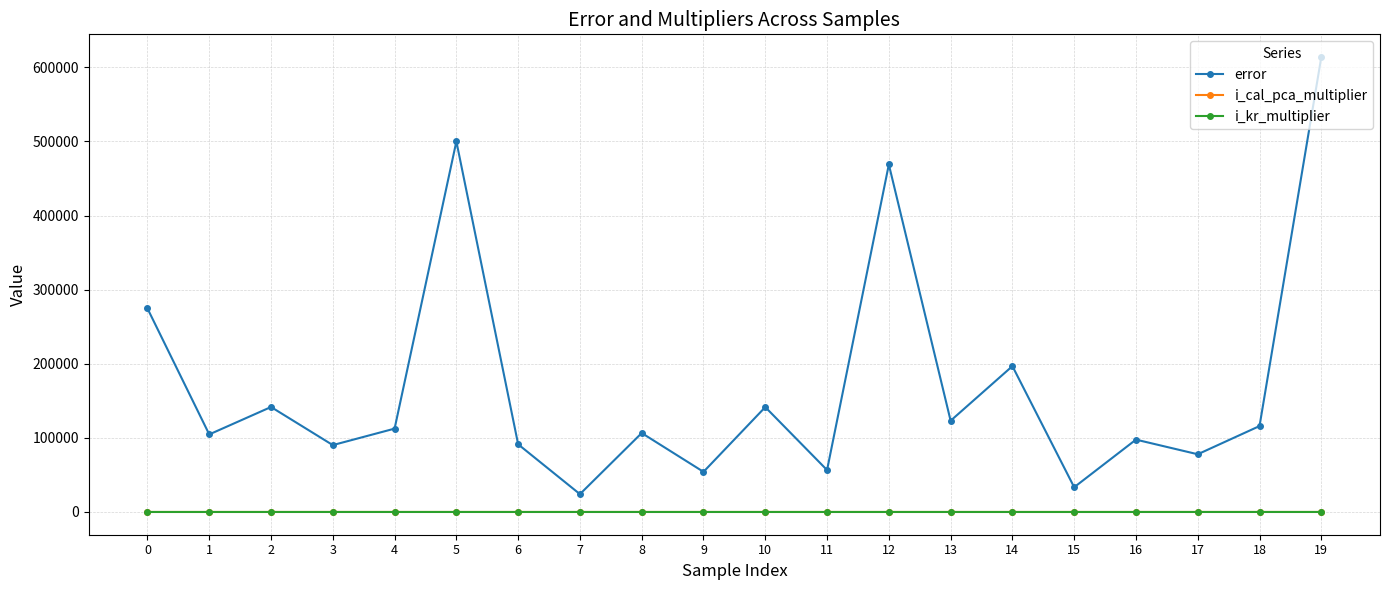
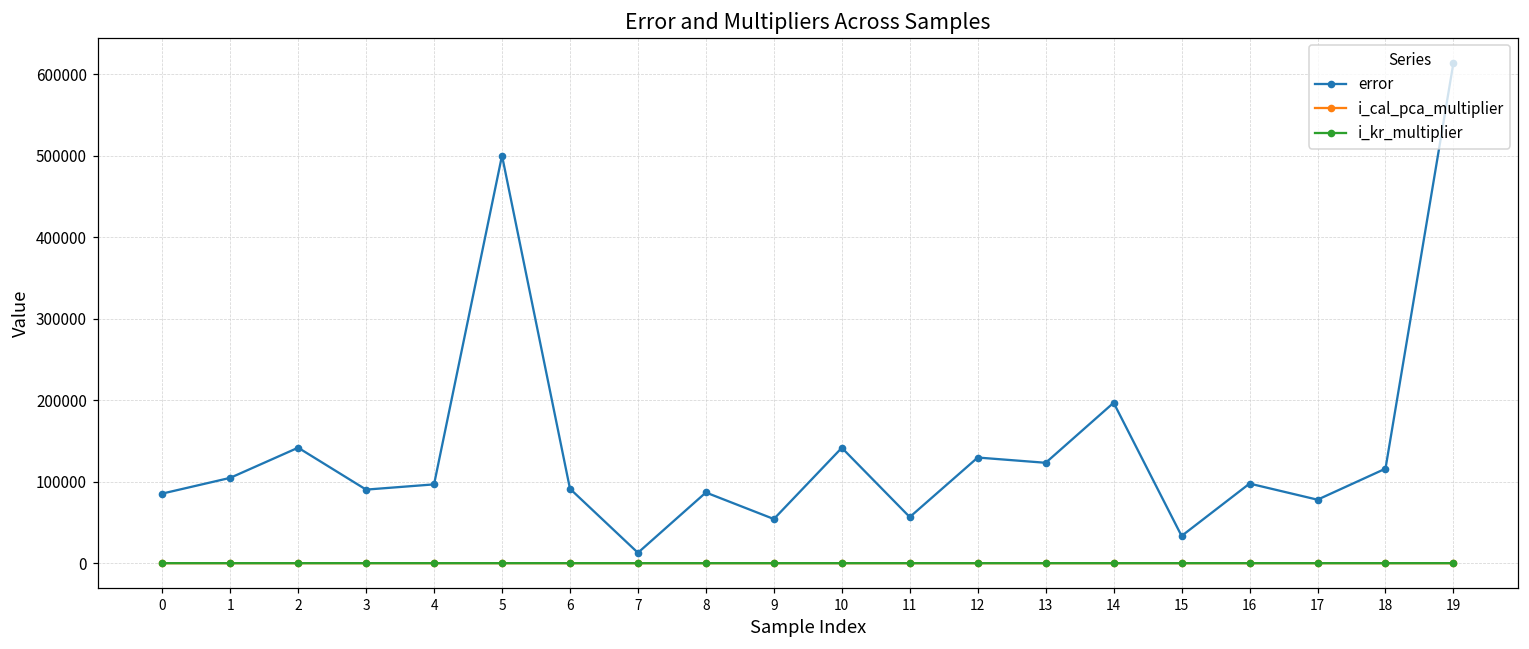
  {
    "error": {
-     "0": 270000,
+     "0": 90000,
      "1": 100000,
      "2": 140000,
      "3": 90000,
-     "4": 110000,
+     "4": 100000,
      "5": 500000,
      "6": 90000,
-     "7": 20000,
-     "8": 110000,
+     "7": 10000,
+     "8": 90000,
      "9": 50000,
      "10": 140000,
      "11": 60000,
-     "12": 470000,
+     "12": 130000,
      "13": 120000,
      "14": 200000,
      "15": 30000,
      "16": 100000,
      "17": 80000,
      "18": 120000
    },
    "i_kr_multiplier": {
      "0": 0,
      "1": 0,
      "2": 0,
      "3": 0,
      "4": 0,
      "5": 0,
      "6": 0,
      "7": 0,
      "8": 0,
      "9": 0,
      "10": 0,
      "11": 0,
      "12": 0,
      "13": 0,
      "14": 0,
      "15": 0,
      "16": 0,
      "17": 0,
      "18": 0,
      "19": 0
    }
  }
